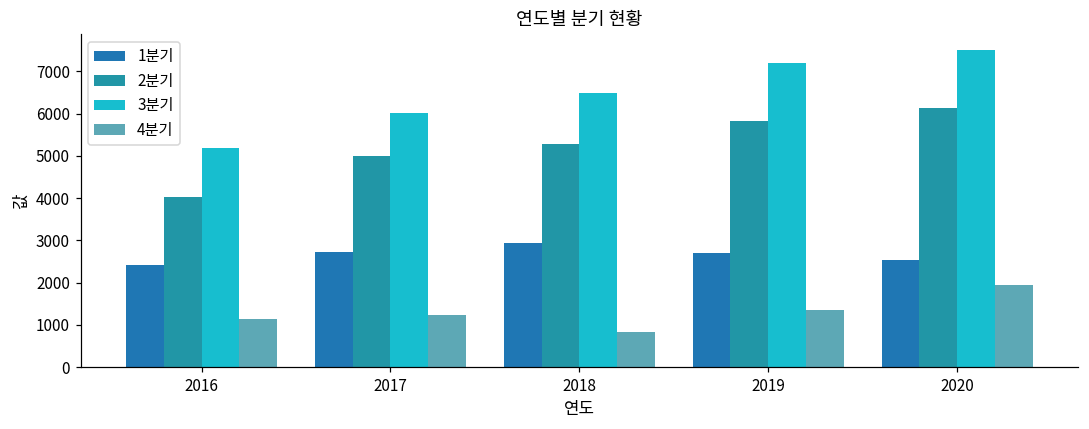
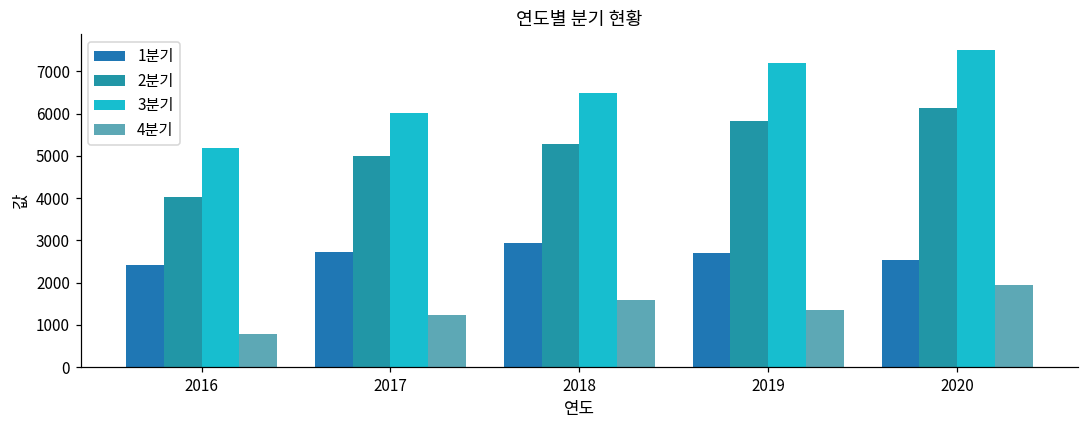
  {
    "4분기": {
-     "2016": 1100,
+     "2016": 800,
      "2017": 1200,
-     "2018": 800,
+     "2018": 1600,
      "2019": 1400,
      "2020": 1900
    }
  }
